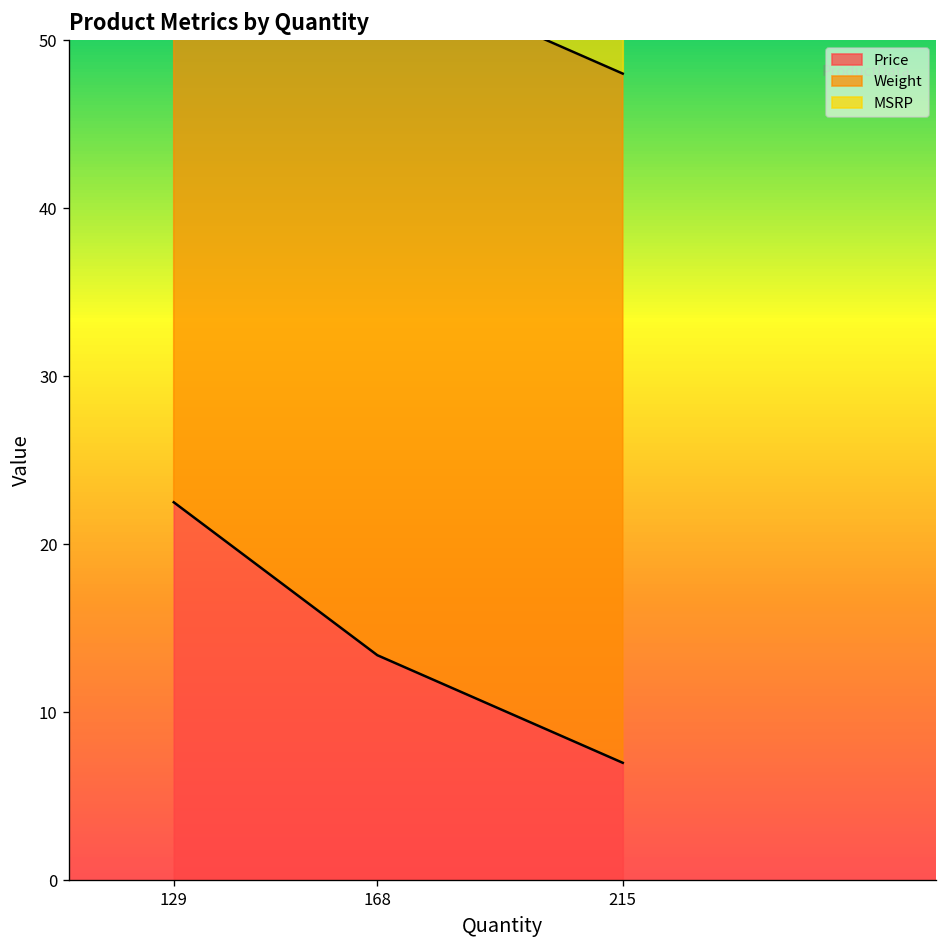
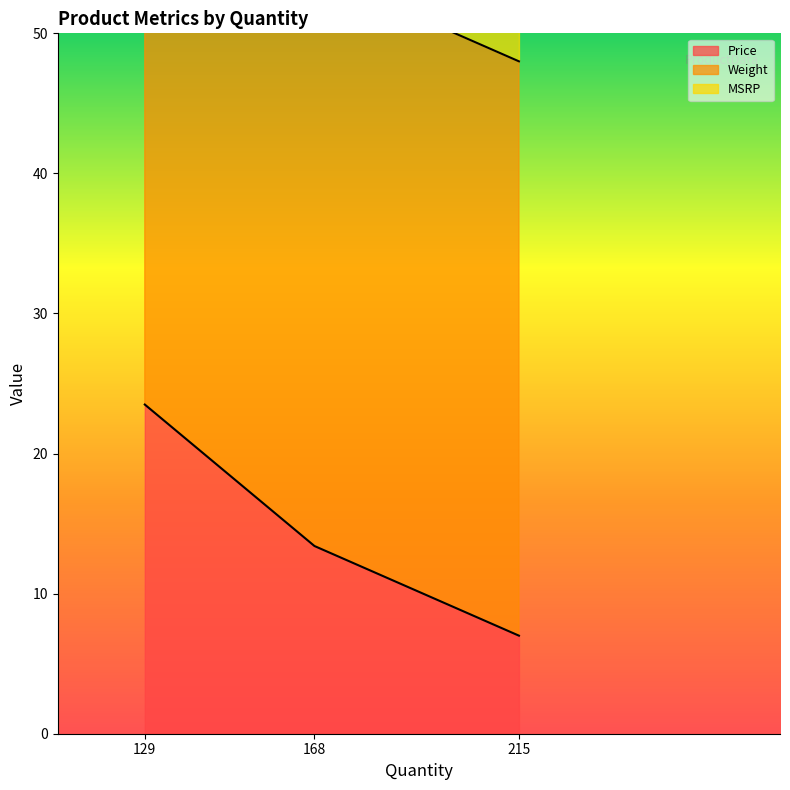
  {
    "Price": {
-     "129": 22.5,
+     "129": 23.5,
      "168": 13.4,
      "215": 7.0
    },
    "Weight": {
      "215": 41.0
    }
  }
